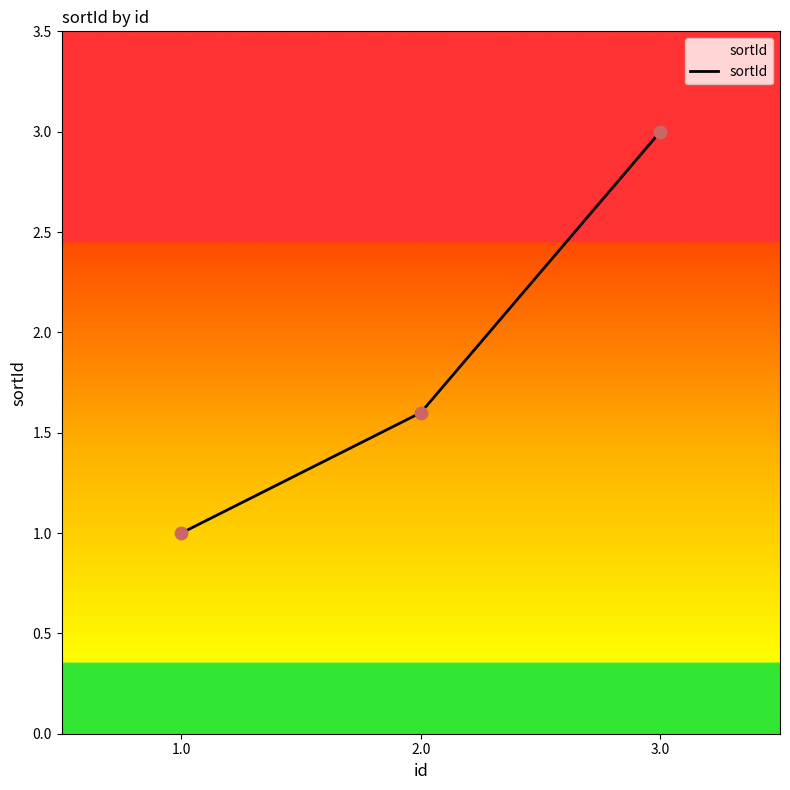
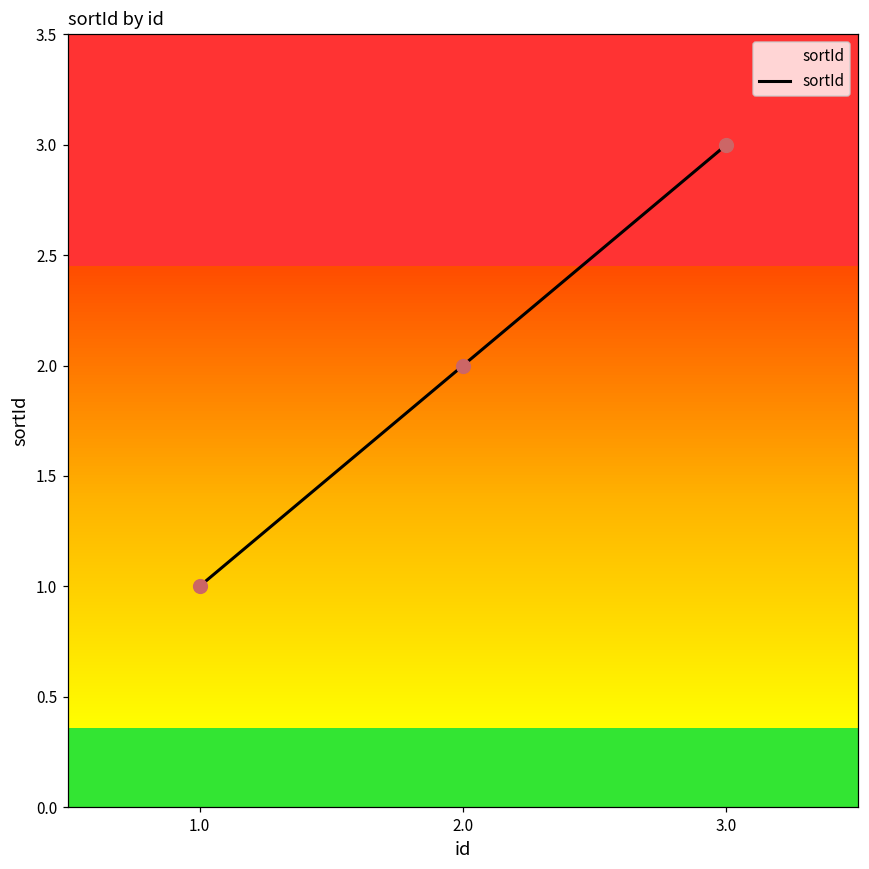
  {
    "1.0": 1.0,
-   "2.0": 1.6,
+   "2.0": 2.0,
    "3.0": 3.0
  }
